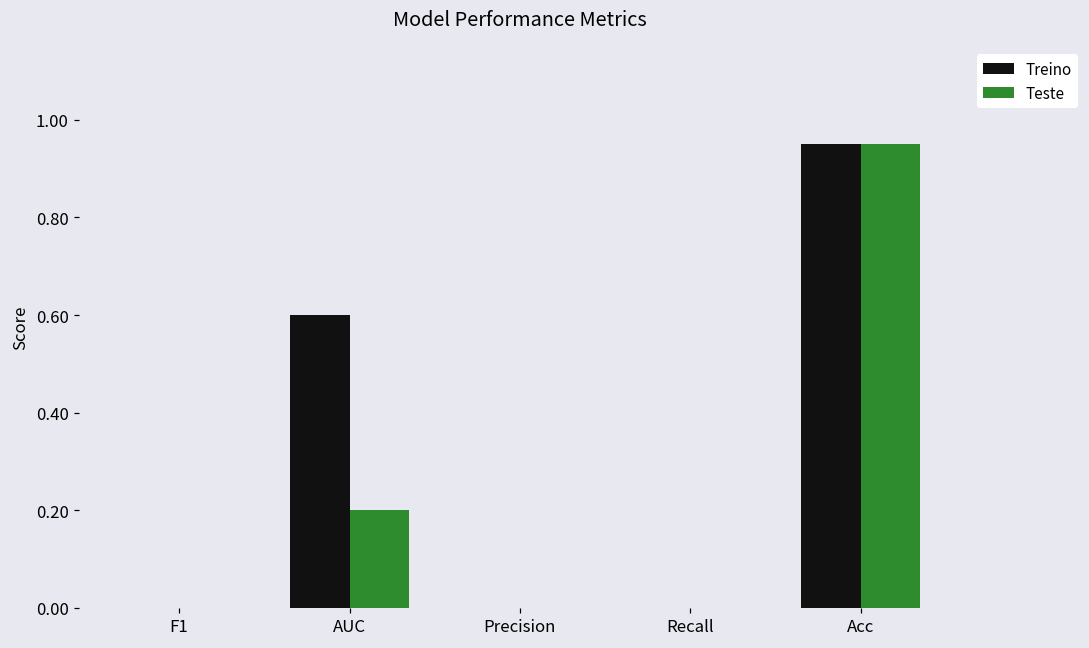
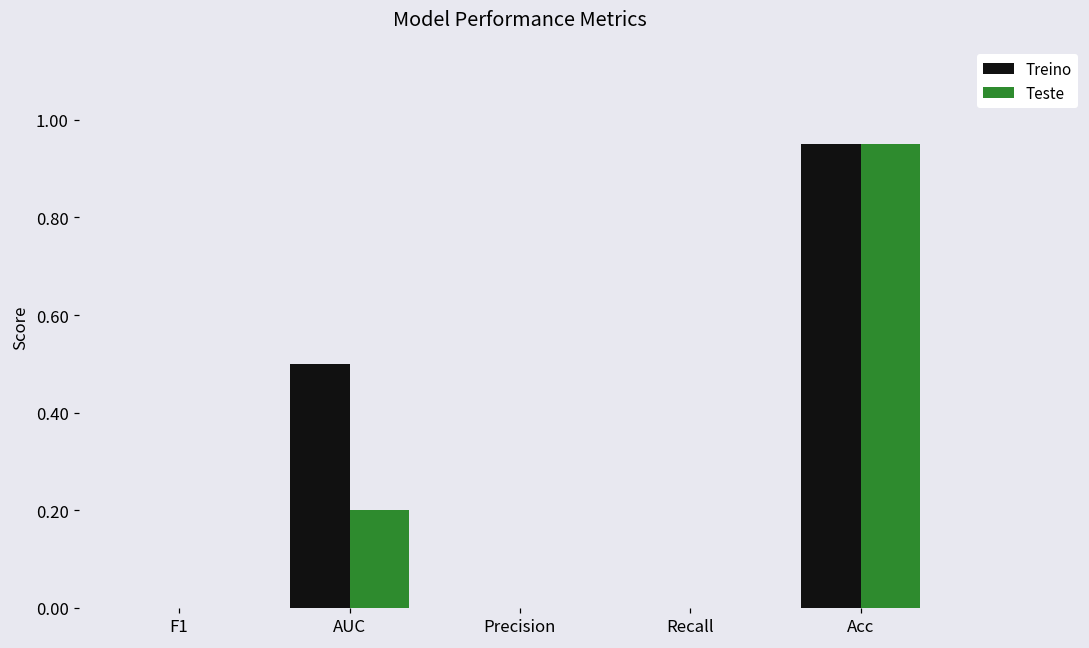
  {
    "Treino": {
      "F1": 0.0,
-     "AUC": 0.6,
+     "AUC": 0.5,
      "Precision": 0.0,
      "Recall": 0.0,
      "Acc": 0.95
    },
    "Teste": {
      "F1": 0.0,
      "AUC": 0.2,
      "Precision": 0.0,
      "Recall": 0.0,
      "Acc": 0.95
    }
  }
